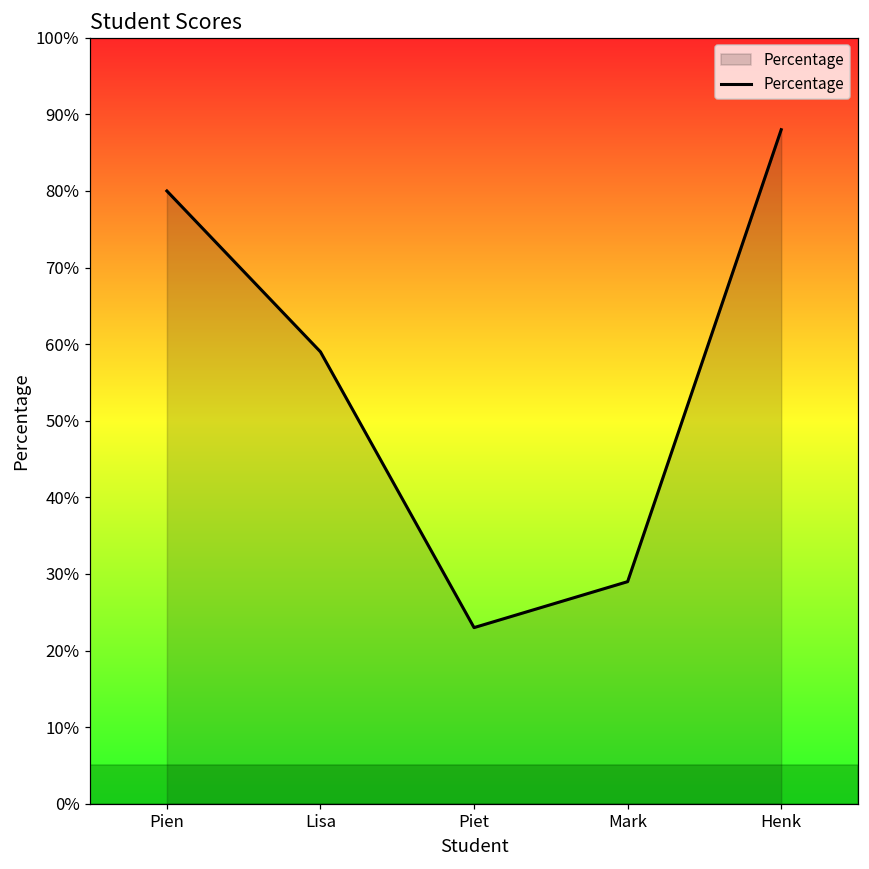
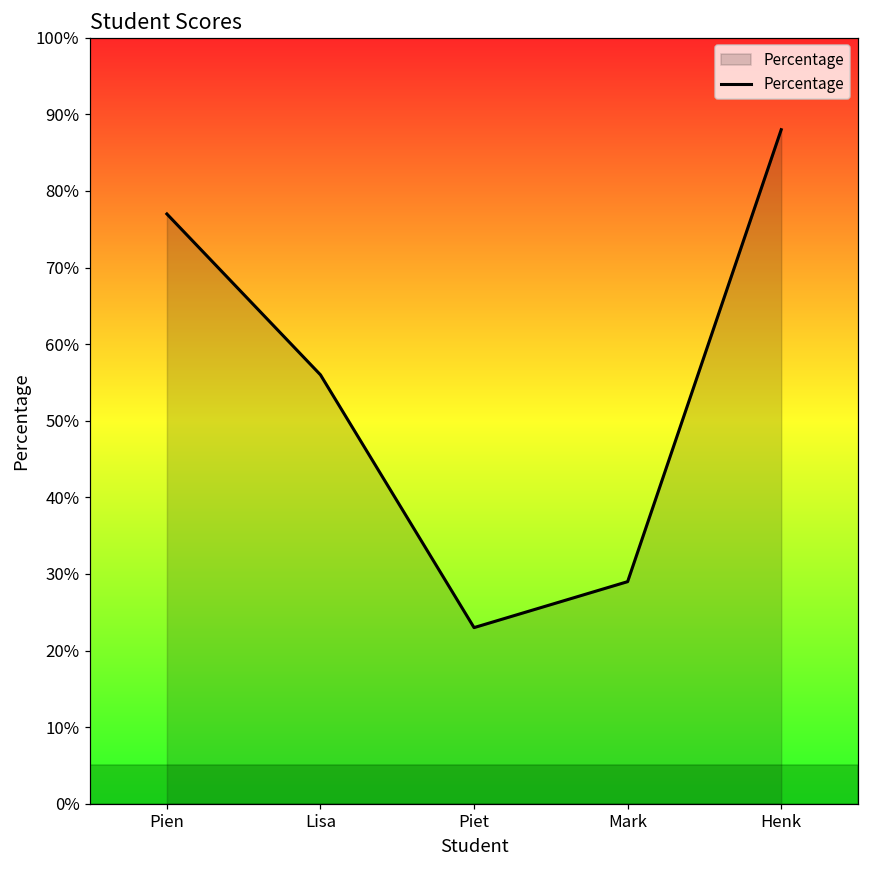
  {
-   "Pien": "80%",
-   "Lisa": "59%",
+   "Pien": "77%",
+   "Lisa": "56%",
    "Piet": "23%",
    "Mark": "29%",
    "Henk": "88%"
  }
